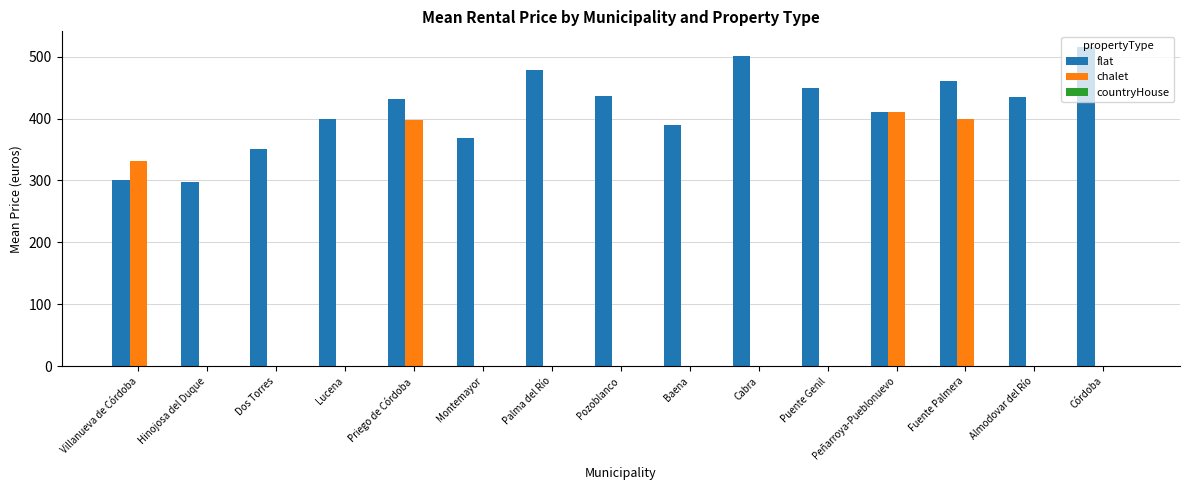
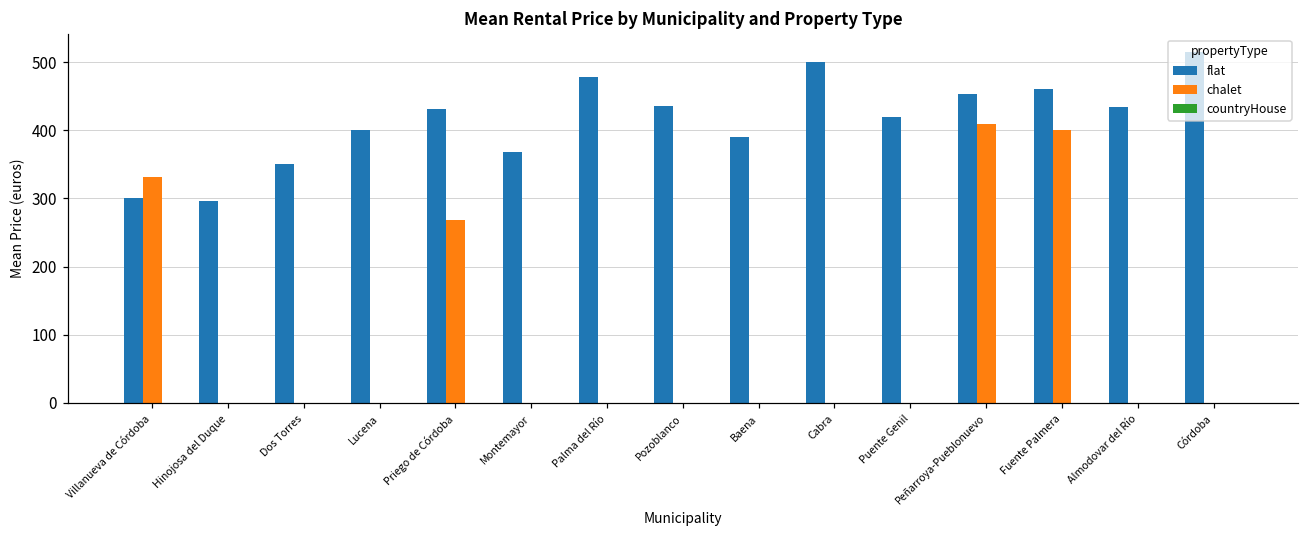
  {
    "flat": {
      "Villanueva de Córdoba": 300,
      "Hinojosa del Duque": 300,
      "Dos Torres": 350,
      "Lucena": 400,
      "Priego de Córdoba": 430,
      "Montemayor": 370,
      "Palma del Río": 480,
      "Pozoblanco": 440,
      "Baena": 390,
      "Cabra": 500,
-     "Puente Genil": 450,
-     "Peñarroya-Pueblonuevo": 410,
+     "Puente Genil": 420,
+     "Peñarroya-Pueblonuevo": 450,
      "Fuente Palmera": 460,
      "Almodovar del Río": 440
    },
    "chalet": {
      "Villanueva de Córdoba": 330,
      "Hinojosa del Duque": 0,
      "Dos Torres": 0,
      "Lucena": 0,
-     "Priego de Córdoba": 400,
+     "Priego de Córdoba": 270,
      "Montemayor": 0,
      "Palma del Río": 0,
      "Pozoblanco": 0,
      "Baena": 0,
      "Cabra": 0,
      "Puente Genil": 0,
      "Peñarroya-Pueblonuevo": 410,
      "Fuente Palmera": 400,
      "Almodovar del Río": 0,
      "Córdoba": 0
    },
    "countryHouse": {
      "Villanueva de Córdoba": 0,
      "Hinojosa del Duque": 0,
      "Dos Torres": 0,
      "Lucena": 0,
      "Priego de Córdoba": 0,
      "Montemayor": 0,
      "Palma del Río": 0,
      "Pozoblanco": 0,
      "Baena": 0,
      "Cabra": 0,
      "Puente Genil": 0,
      "Peñarroya-Pueblonuevo": 0,
      "Fuente Palmera": 0,
      "Almodovar del Río": 0,
      "Córdoba": 0
    }
  }
